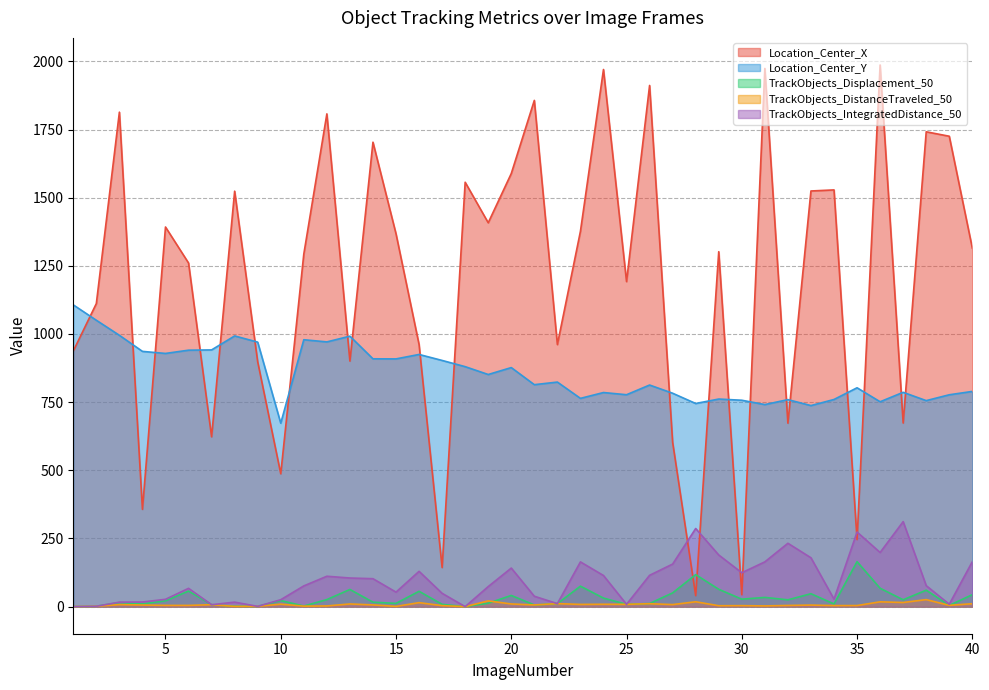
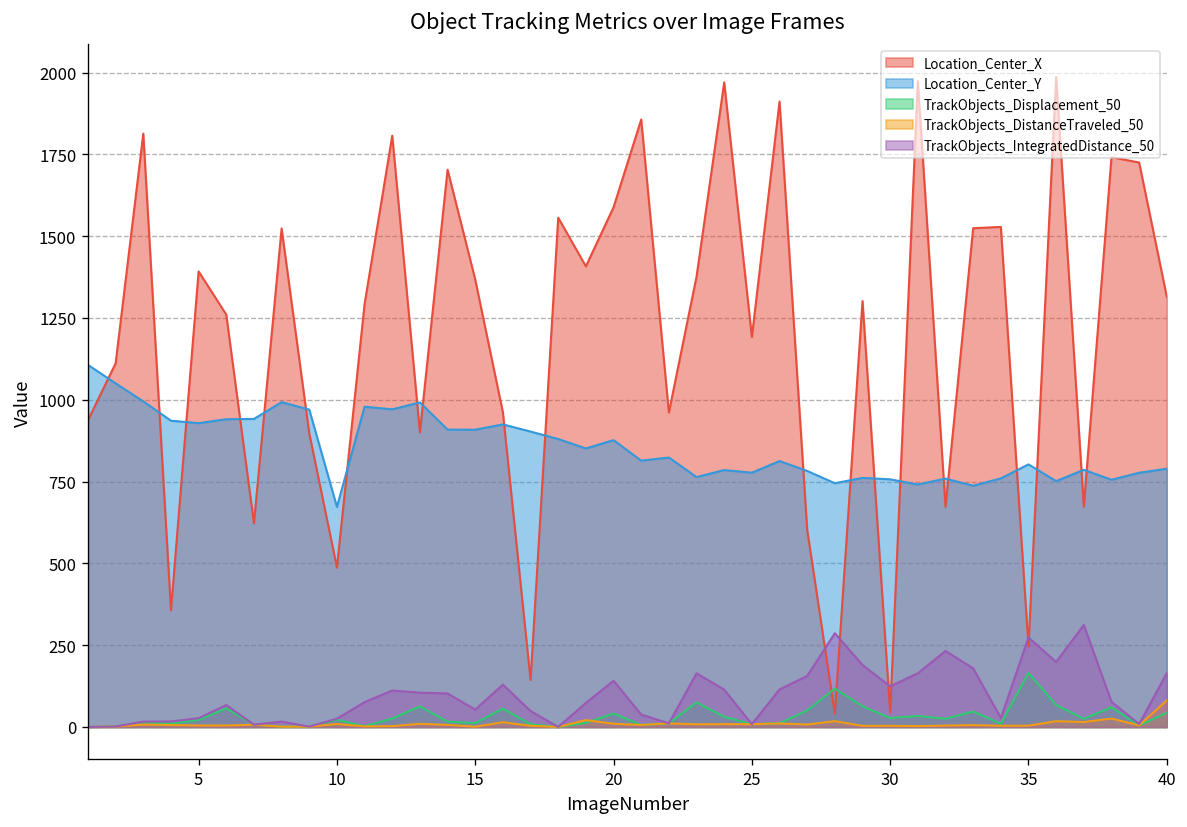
  {
    "Location_Center_X": {
      "5": 1390,
      "10": 490,
      "15": 1370,
      "20": 1590,
      "25": 1190,
      "30": 40,
      "35": 250,
      "40": 1310
    },
    "Location_Center_Y": {
      "5": 930,
      "10": 670,
      "15": 910,
      "20": 880,
      "25": 780,
      "30": 760,
      "35": 800,
      "40": 790
    },
    "TrackObjects_Displacement_50": {
      "15": 10,
      "20": 40,
      "30": 30,
      "35": 160,
      "40": 40
    },
    "TrackObjects_DistanceTraveled_50": {
      "5": 0,
      "10": 10,
      "15": 0,
      "20": 10,
      "30": 0,
      "35": 0,
-     "40": 10
+     "40": 80
    },
    "TrackObjects_IntegratedDistance_50": {
      "15": 50,
      "20": 140,
      "30": 120,
      "35": 270,
      "40": 160
    }
  }
